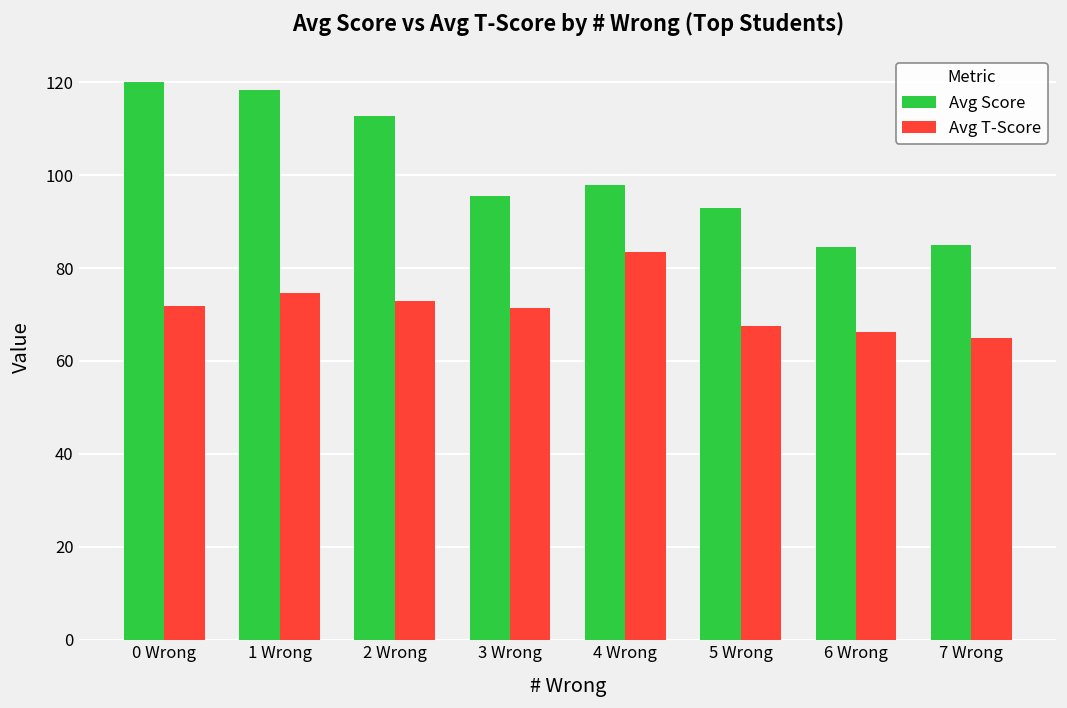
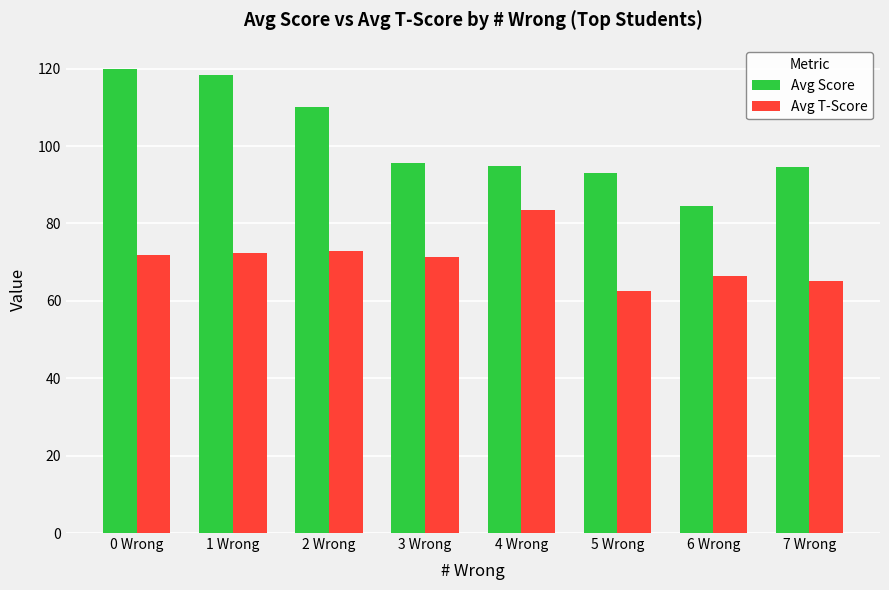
  {
    "Avg Score": {
      "0 Wrong": 120,
      "1 Wrong": 118,
-     "2 Wrong": 113,
+     "2 Wrong": 110,
      "3 Wrong": 96,
-     "4 Wrong": 98,
+     "4 Wrong": 95,
      "5 Wrong": 93,
      "6 Wrong": 85,
-     "7 Wrong": 85
+     "7 Wrong": 95
    },
    "Avg T-Score": {
      "0 Wrong": 72,
-     "1 Wrong": 75,
+     "1 Wrong": 72,
      "2 Wrong": 73,
      "3 Wrong": 71,
      "4 Wrong": 83,
-     "5 Wrong": 68,
+     "5 Wrong": 62,
      "6 Wrong": 66,
      "7 Wrong": 65
    }
  }
